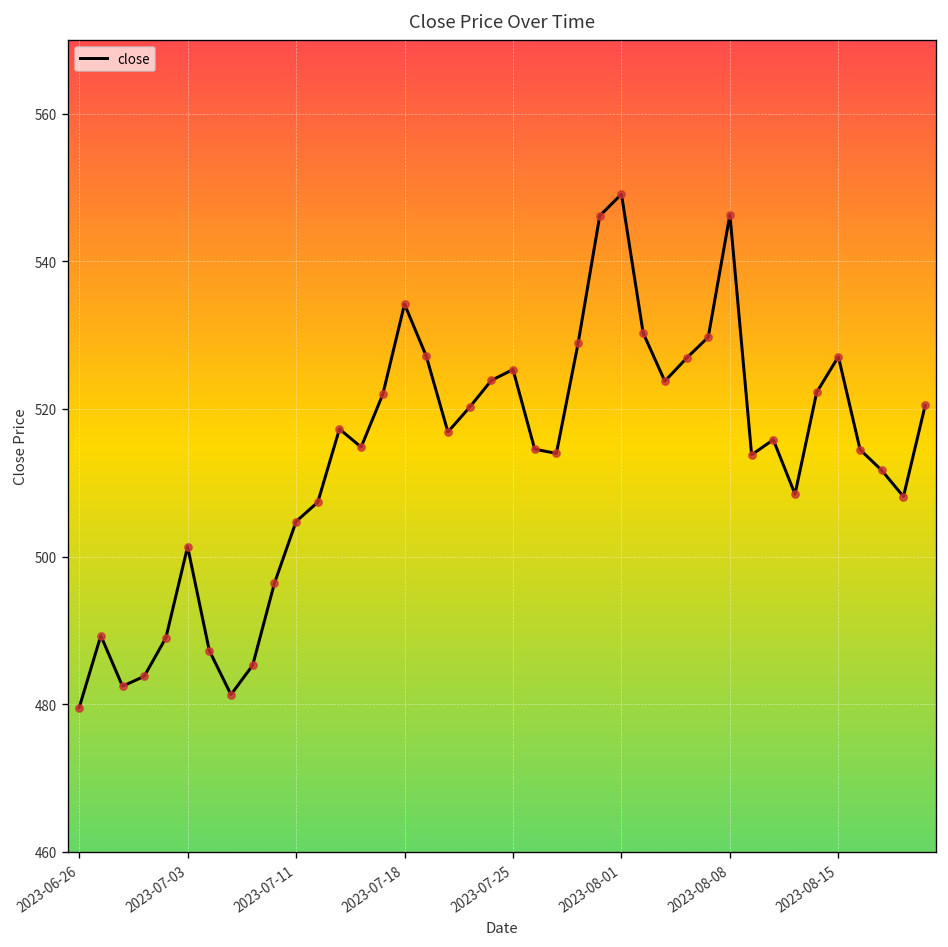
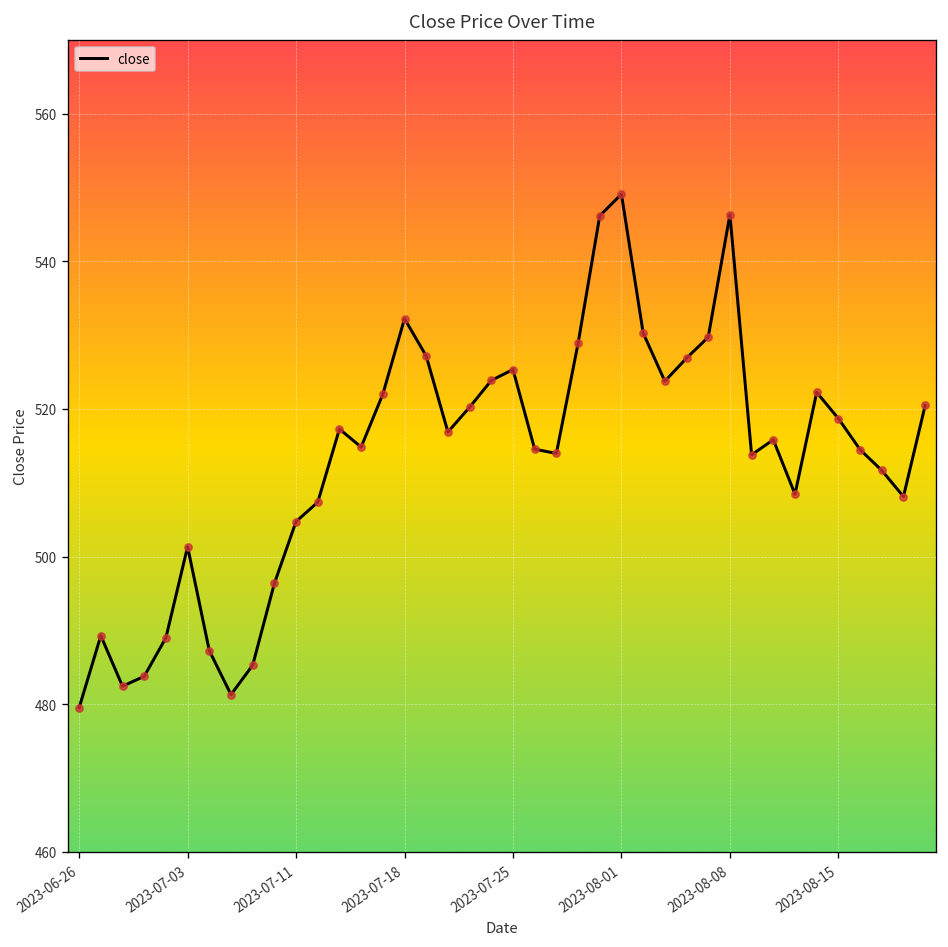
  {
    "2023-06-26": 480,
    "2023-07-03": 501,
    "2023-07-11": 505,
-   "2023-07-18": 534,
+   "2023-07-18": 532,
    "2023-07-25": 525,
    "2023-08-01": 549,
    "2023-08-08": 546,
-   "2023-08-15": 527
+   "2023-08-15": 519
  }
